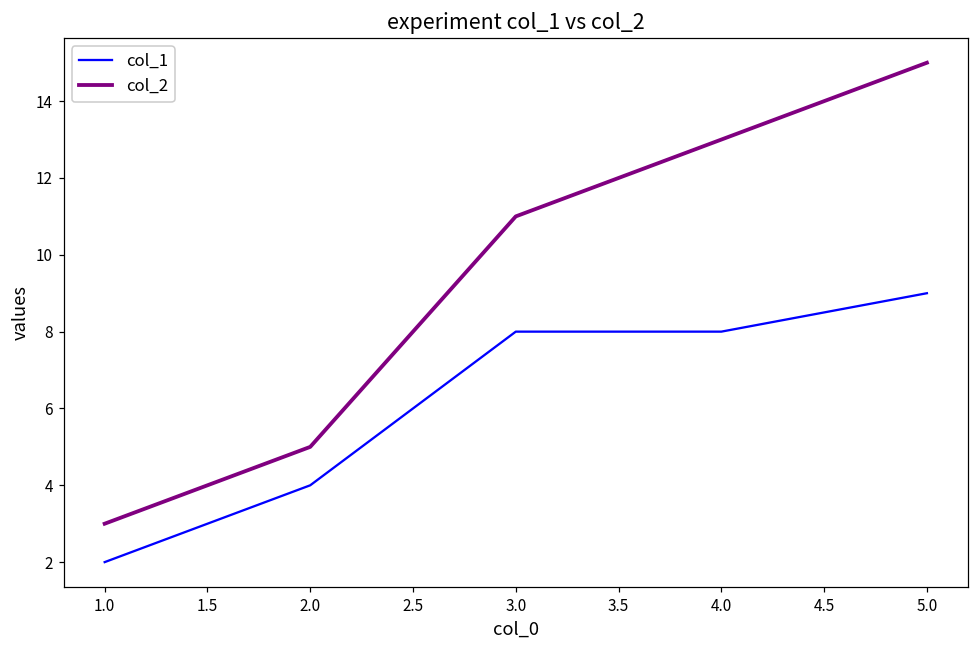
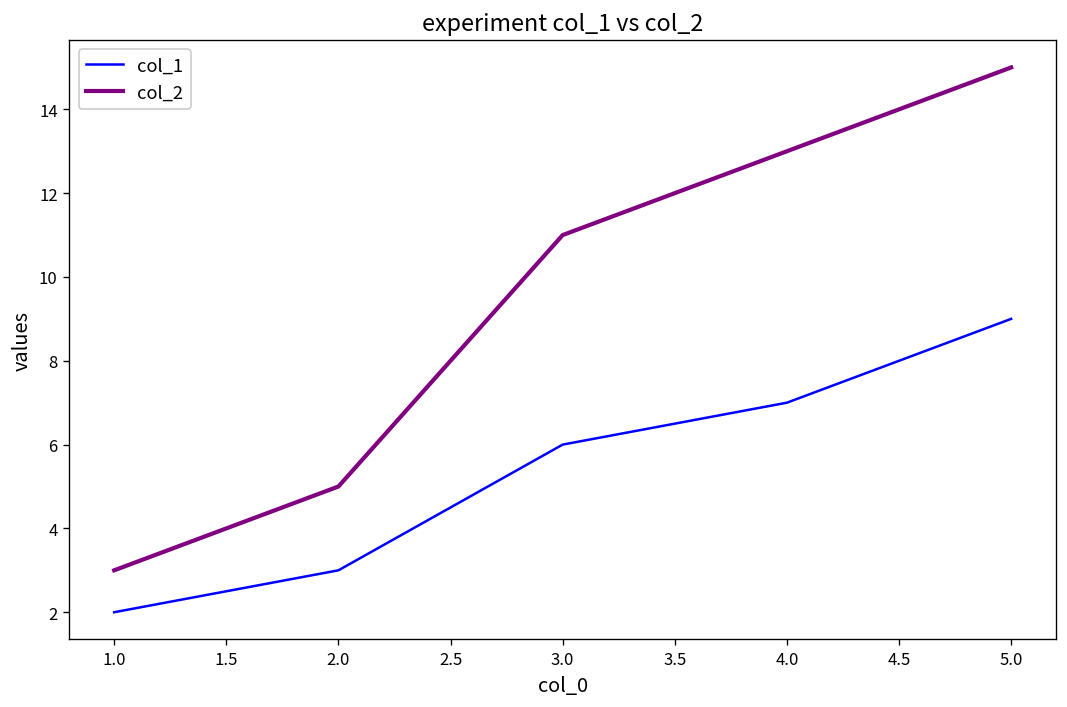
  {
    "col_1": {
      "1.0": 2,
-     "2.0": 4,
-     "3.0": 8,
-     "4.0": 8,
+     "2.0": 3,
+     "3.0": 6,
+     "4.0": 7,
      "5.0": 9
    },
    "col_2": {
      "1.0": 3,
      "2.0": 5,
      "3.0": 11,
      "4.0": 13,
      "5.0": 15
    }
  }
